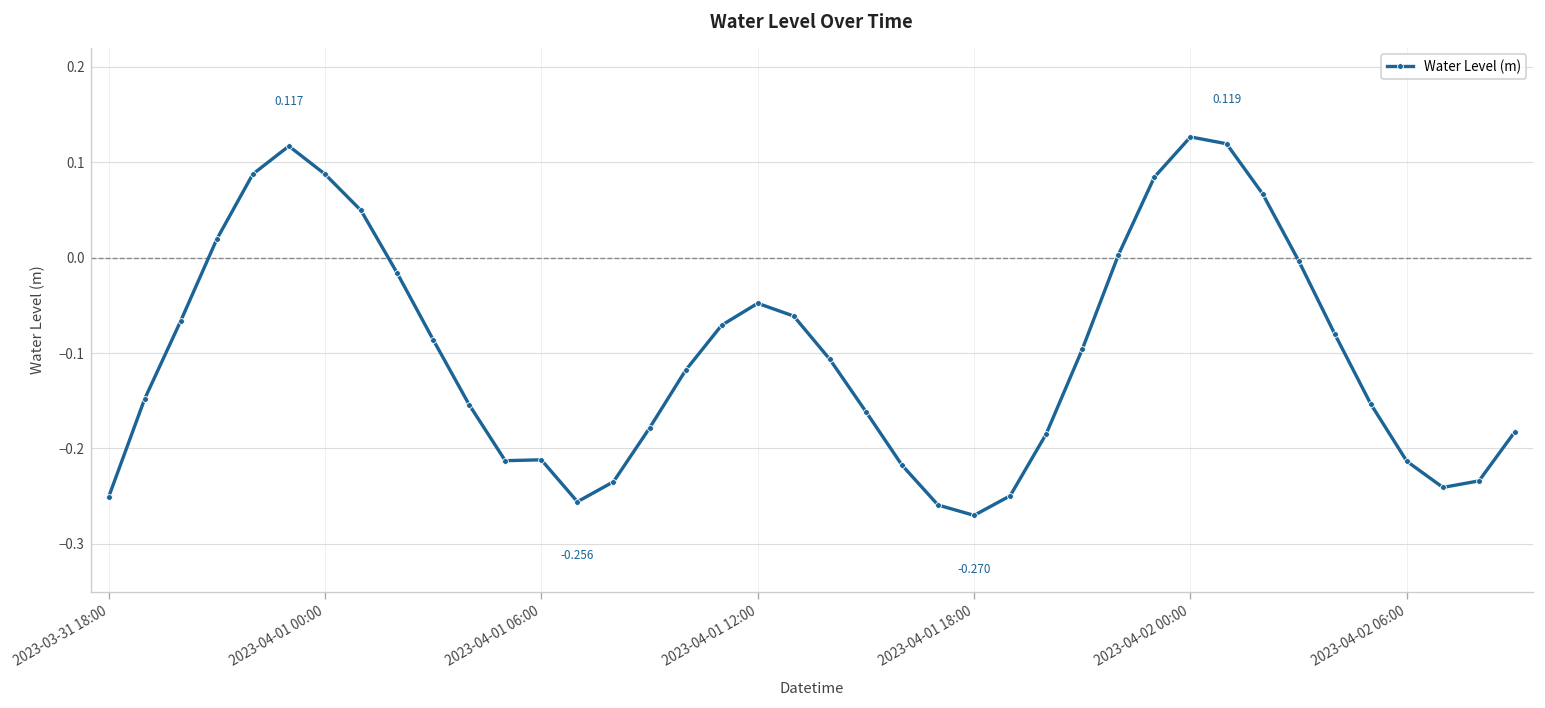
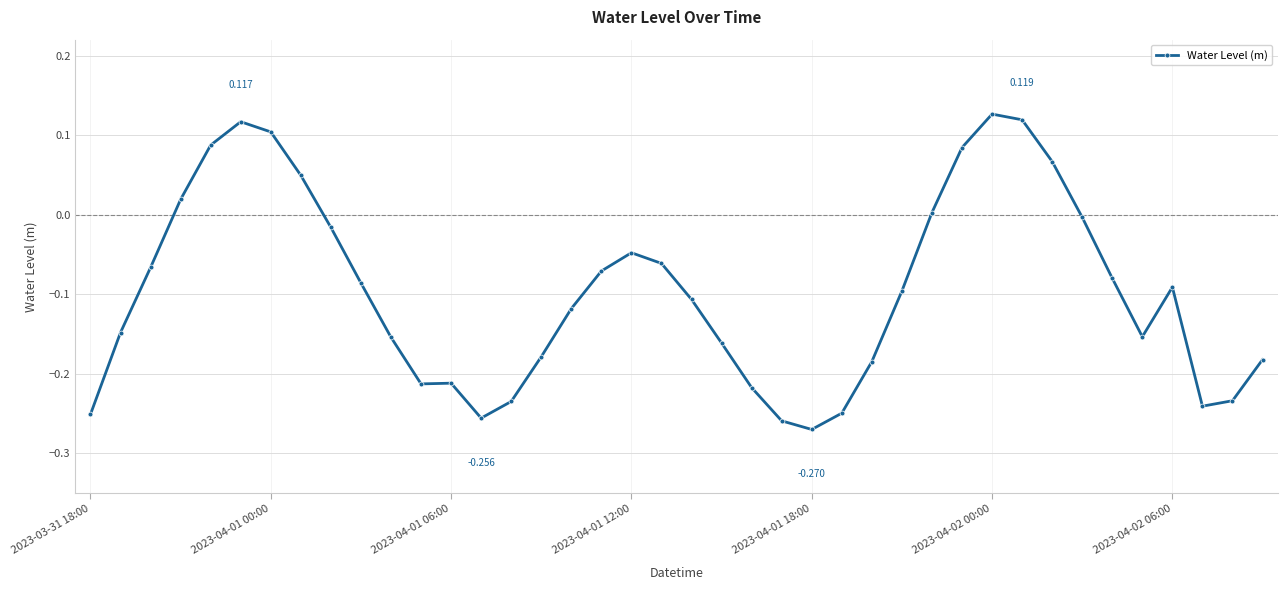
  {
    "2023-03-31 18:00": -0.25,
-   "2023-04-01 00:00": 0.09,
+   "2023-04-01 00:00": 0.10,
    "2023-04-01 06:00": -0.21,
    "2023-04-01 12:00": -0.05,
    "2023-04-01 18:00": -0.27,
    "2023-04-02 00:00": 0.13,
-   "2023-04-02 06:00": -0.21
+   "2023-04-02 06:00": -0.09
  }
